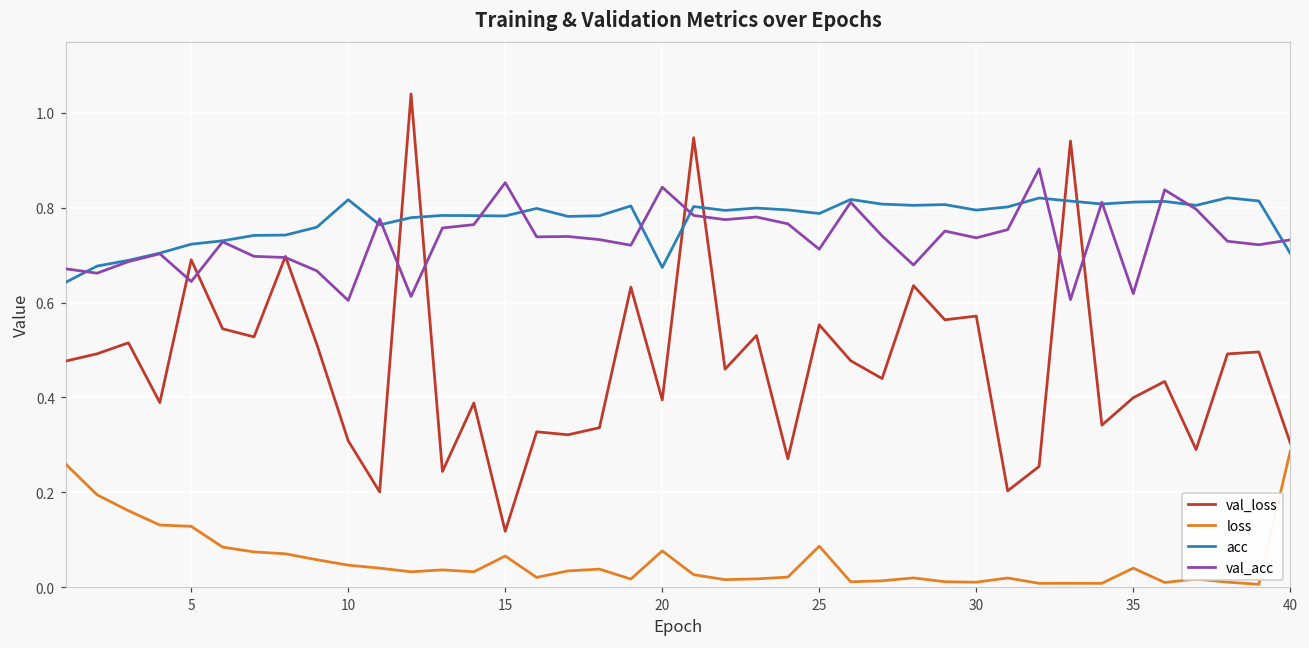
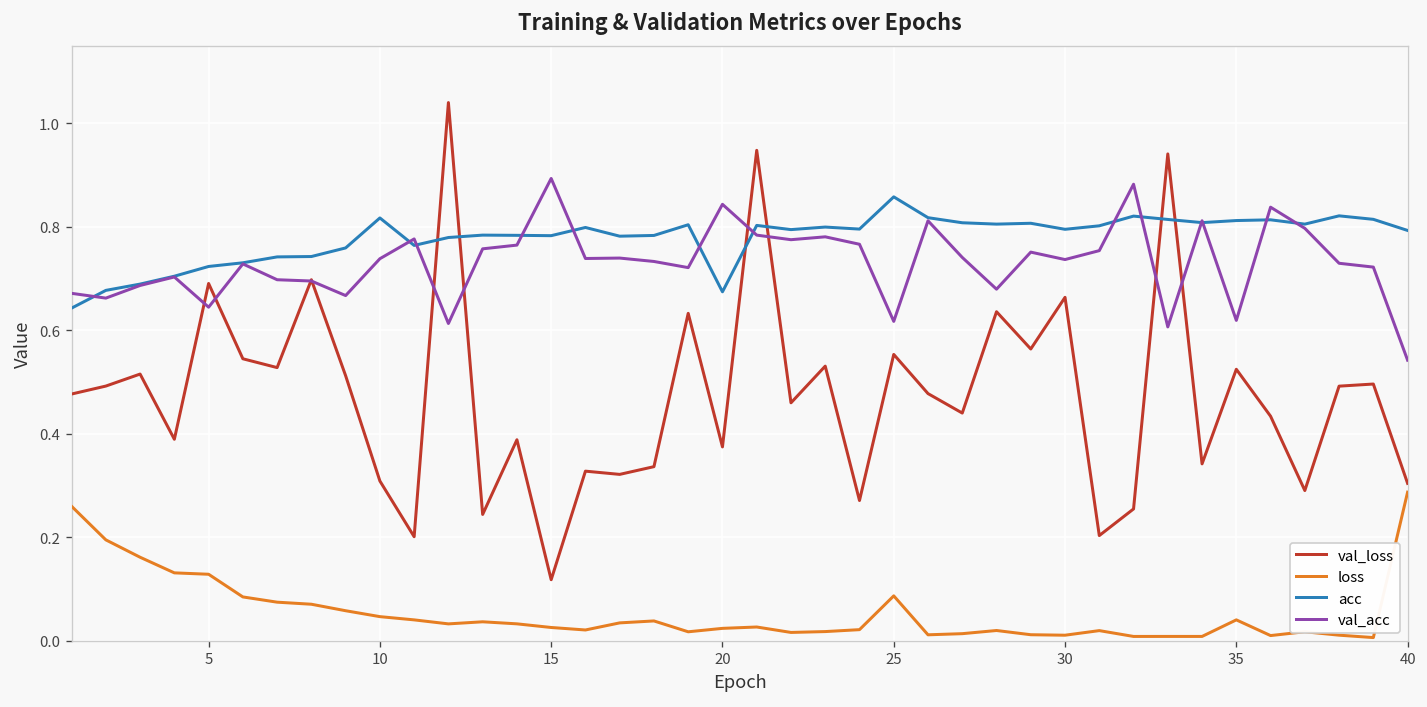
  {
    "val_loss": {
      "5": 0.69,
      "10": 0.31,
      "15": 0.12,
-     "20": 0.39,
+     "20": 0.37,
      "25": 0.55,
-     "30": 0.57,
-     "35": 0.40,
+     "30": 0.66,
+     "35": 0.52,
      "40": 0.30
    },
    "loss": {
      "5": 0.13,
      "10": 0.05,
-     "15": 0.07,
-     "20": 0.08,
+     "15": 0.03,
+     "20": 0.02,
      "25": 0.09,
      "30": 0.01,
      "35": 0.04,
      "40": 0.29
    },
    "acc": {
      "5": 0.72,
      "10": 0.82,
      "15": 0.78,
      "20": 0.67,
-     "25": 0.79,
+     "25": 0.86,
      "30": 0.80,
      "35": 0.81,
-     "40": 0.70
+     "40": 0.79
    },
    "val_acc": {
      "5": 0.64,
-     "10": 0.60,
-     "15": 0.85,
+     "10": 0.74,
+     "15": 0.89,
      "20": 0.84,
-     "25": 0.71,
+     "25": 0.62,
      "30": 0.74,
      "35": 0.62,
-     "40": 0.73
+     "40": 0.54
    }
  }
